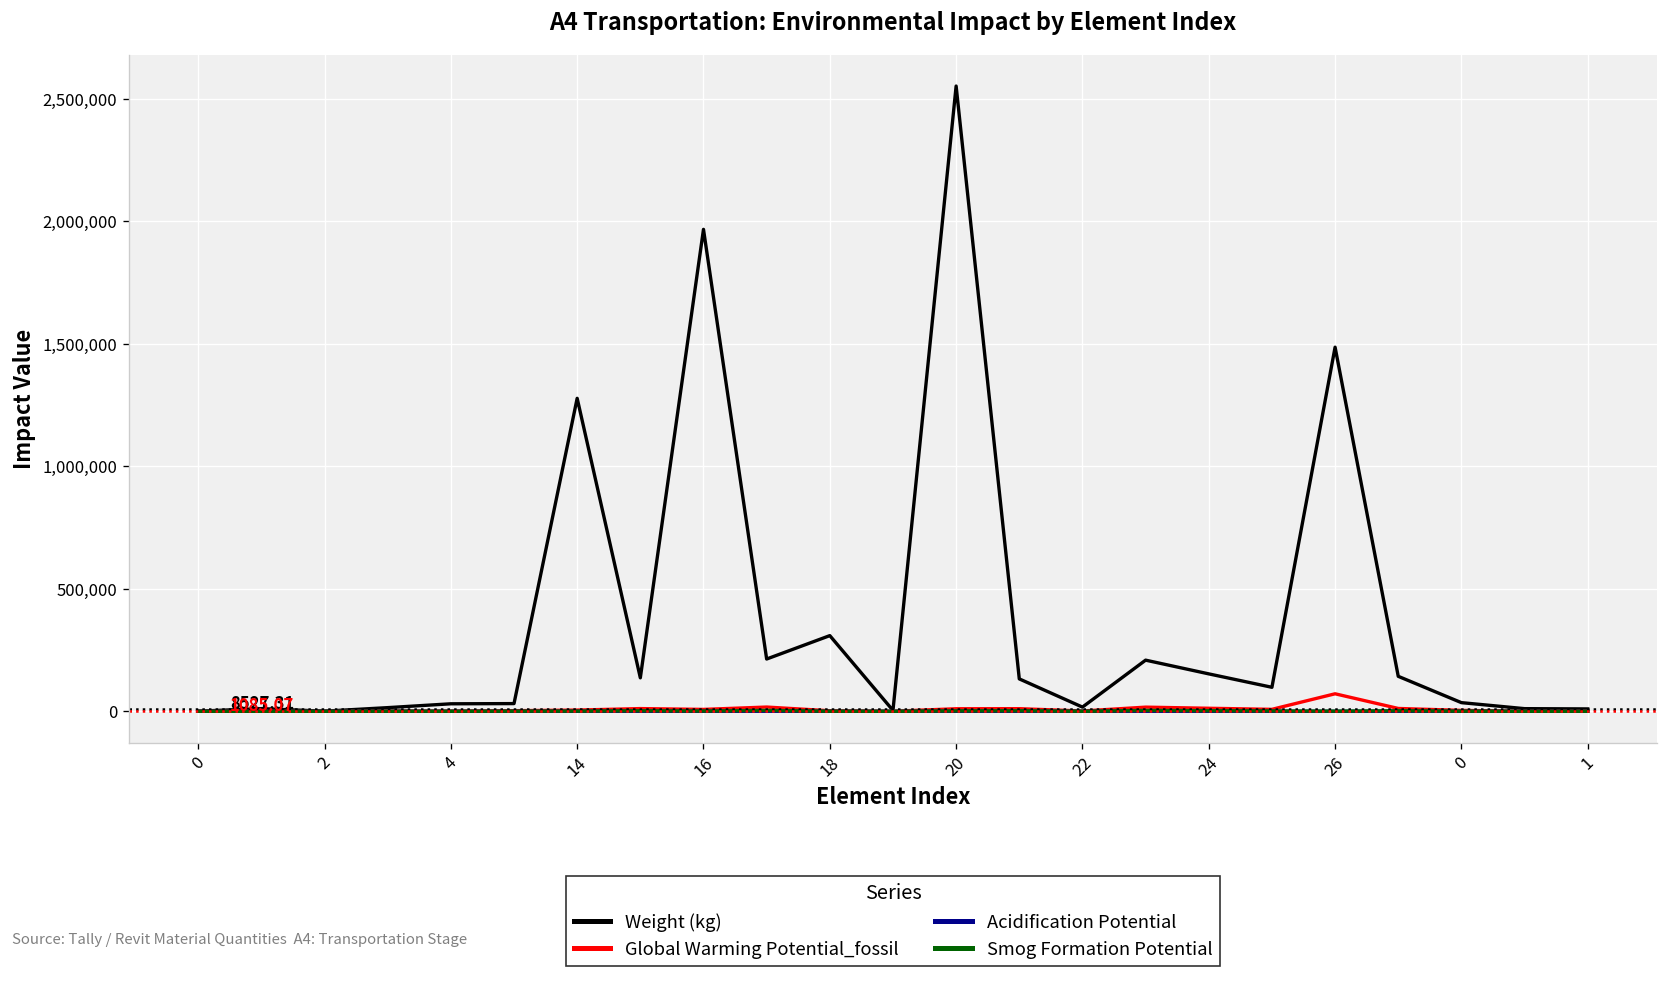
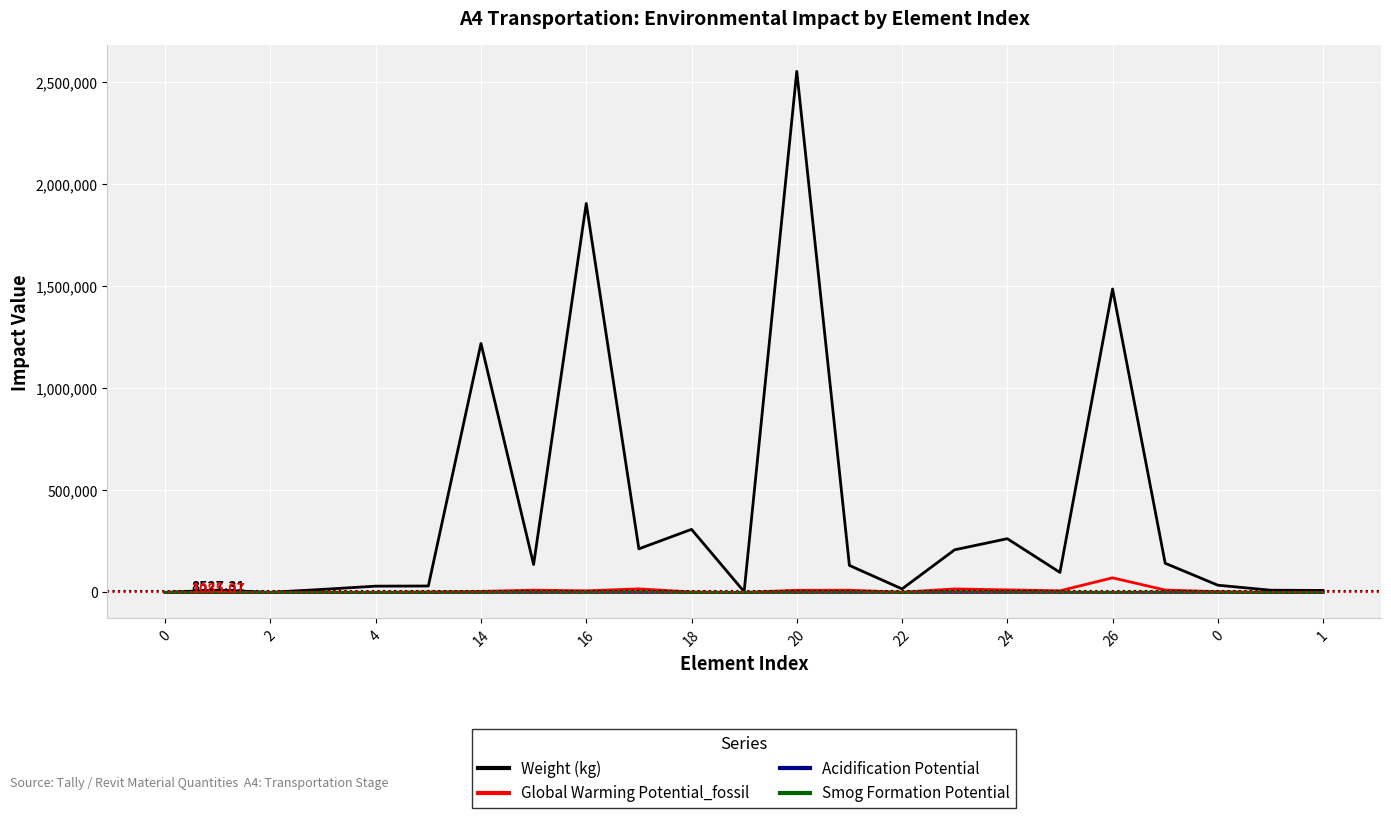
  {
    "Weight (kg)": {
      "4": "30,000",
-     "14": "1,280,000",
-     "16": "1,970,000",
+     "14": "1,220,000",
+     "16": "1,910,000",
      "18": "310,000",
      "20": "2,550,000",
      "22": "20,000",
-     "24": "150,000",
+     "24": "260,000",
      "26": "1,490,000"
    },
    "Global Warming Potential_fossil": {
      "26": "70,000"
    }
  }
